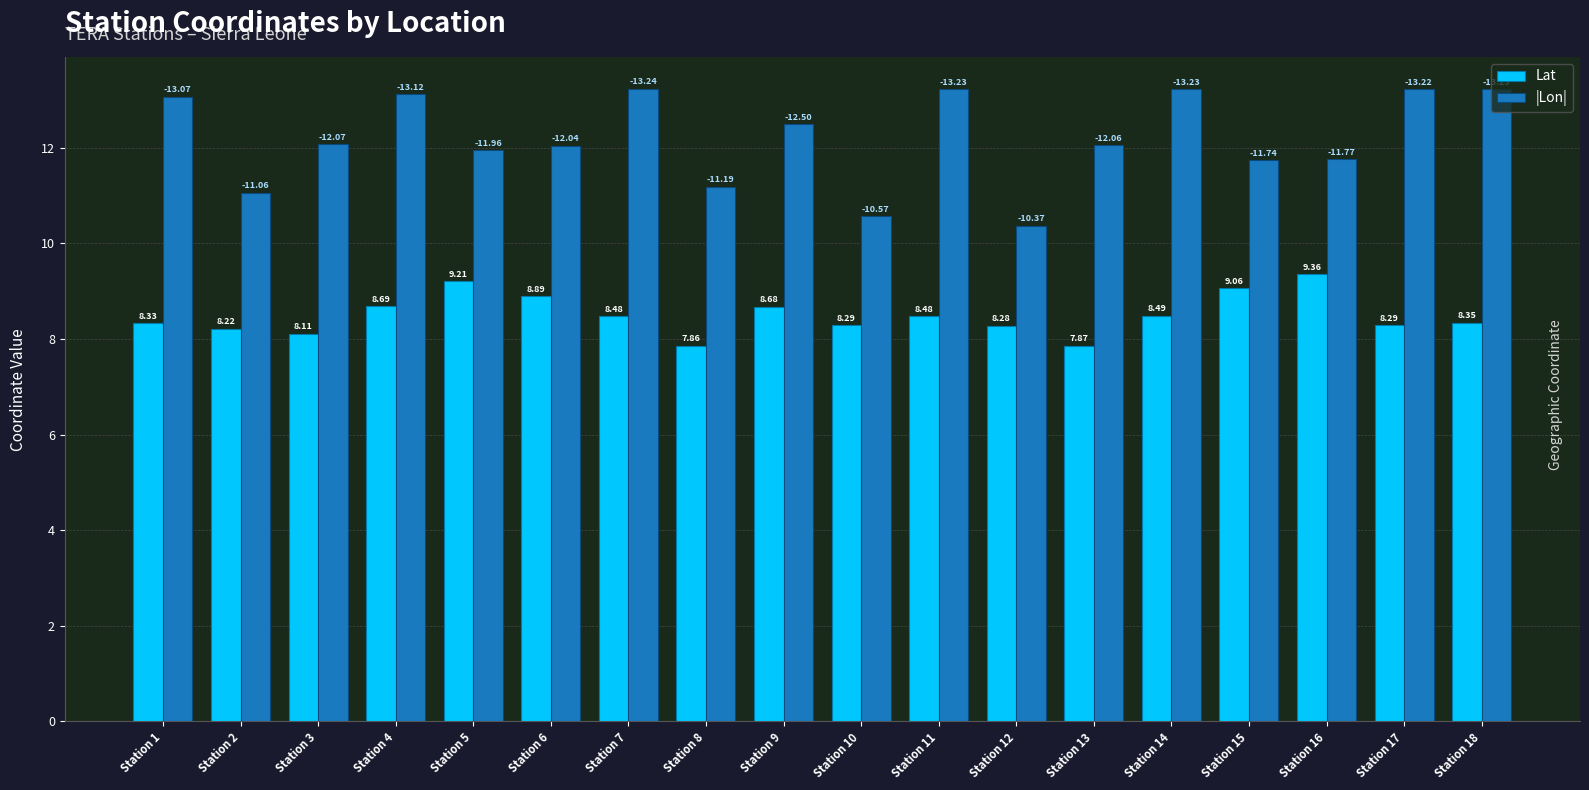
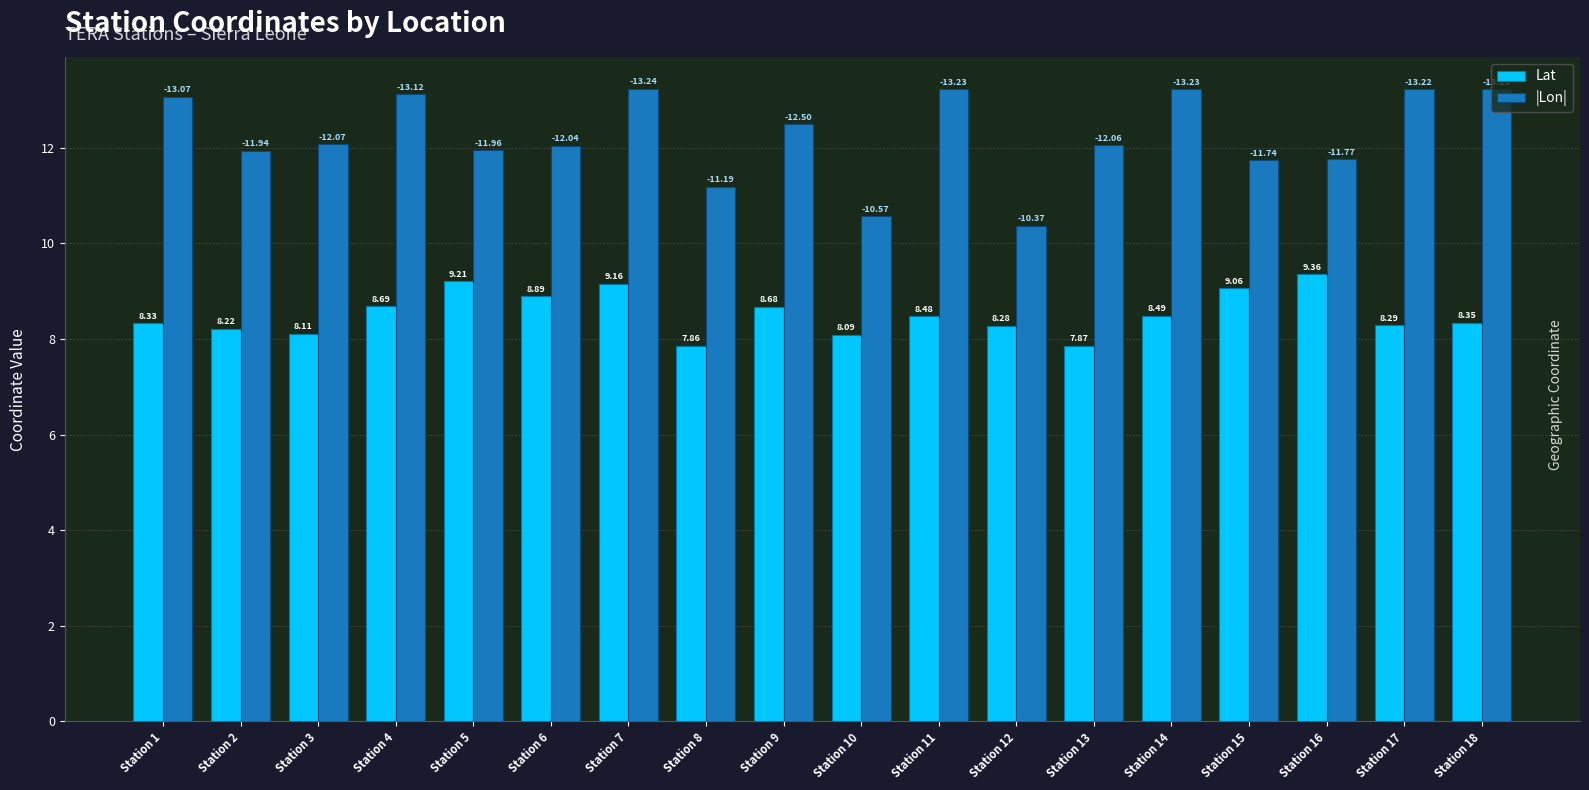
  {
    "Lat": {
      "Station 1": 8.33,
      "Station 2": 8.22,
      "Station 3": 8.11,
      "Station 4": 8.69,
      "Station 5": 9.21,
      "Station 6": 8.89,
-     "Station 7": 8.48,
+     "Station 7": 9.16,
      "Station 8": 7.86,
      "Station 9": 8.68,
-     "Station 10": 8.29,
+     "Station 10": 8.09,
      "Station 11": 8.48,
      "Station 12": 8.28,
      "Station 13": 7.87,
      "Station 14": 8.49,
      "Station 15": 9.06,
      "Station 16": 9.36,
      "Station 17": 8.29,
      "Station 18": 8.35
    },
    "|Lon|": {
-     "Station 2": -11.06
+     "Station 2": -11.94
    }
  }
